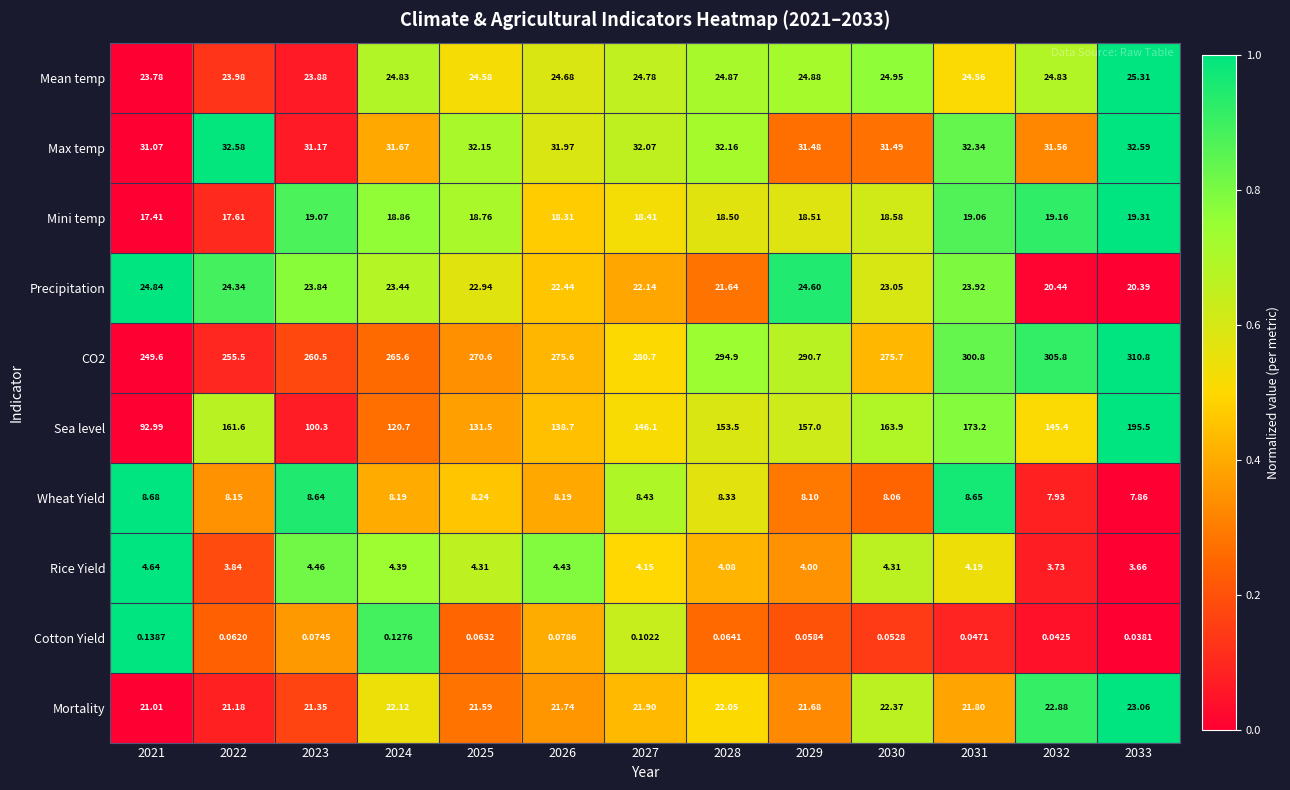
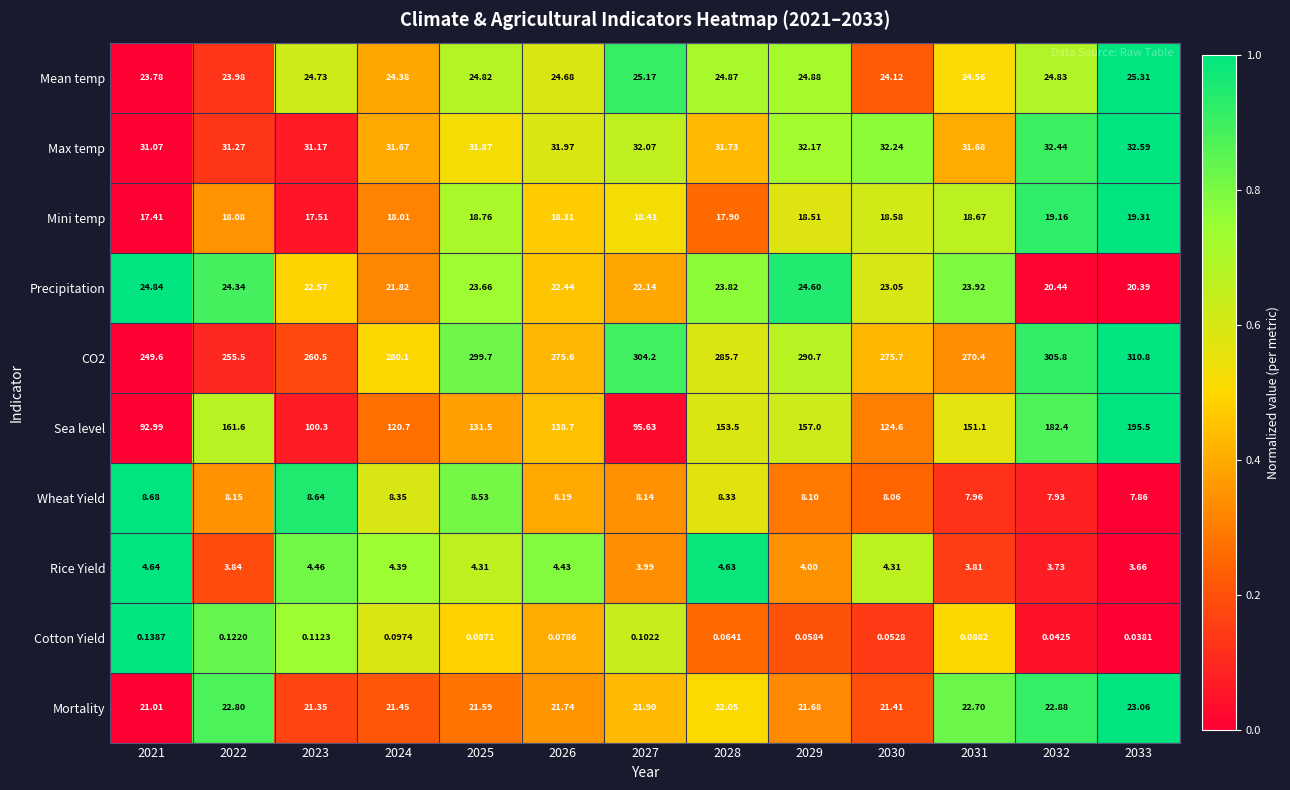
  {
    "Mean temp": {
      "2021": 23.78,
      "2022": 23.98,
-     "2023": 23.88,
-     "2024": 24.83,
-     "2025": 24.58,
+     "2023": 24.73,
+     "2024": 24.38,
+     "2025": 24.82,
      "2026": 24.68,
-     "2027": 24.78,
+     "2027": 25.17,
      "2028": 24.87,
      "2029": 24.88,
-     "2030": 24.95,
+     "2030": 24.12,
      "2031": 24.56,
      "2032": 24.83
    },
    "Max temp": {
      "2021": 31.07,
-     "2022": 32.58,
+     "2022": 31.27,
      "2023": 31.17,
      "2024": 31.67,
-     "2025": 32.15,
+     "2025": 31.87,
      "2026": 31.97,
      "2027": 32.07,
-     "2028": 32.16,
-     "2029": 31.48,
-     "2030": 31.49,
-     "2031": 32.34,
-     "2032": 31.56,
+     "2028": 31.73,
+     "2029": 32.17,
+     "2030": 32.24,
+     "2031": 31.68,
+     "2032": 32.44,
      "2033": 32.59
    },
    "Mini temp": {
      "2021": 17.41,
-     "2022": 17.61,
-     "2023": 19.07,
-     "2024": 18.86,
+     "2022": 18.08,
+     "2023": 17.51,
+     "2024": 18.01,
      "2025": 18.76,
      "2026": 18.31,
      "2027": 18.41,
-     "2028": 18.50,
+     "2028": 17.90,
      "2029": 18.51,
      "2030": 18.58,
-     "2031": 19.06,
+     "2031": 18.67,
      "2032": 19.16,
      "2033": 19.31
    },
    "Precipitation": {
      "2021": 24.84,
      "2022": 24.34,
-     "2023": 23.84,
-     "2024": 23.44,
-     "2025": 22.94,
+     "2023": 22.57,
+     "2024": 21.82,
+     "2025": 23.66,
      "2026": 22.44,
      "2027": 22.14,
-     "2028": 21.64,
+     "2028": 23.82,
      "2029": 24.60,
      "2030": 23.05,
      "2031": 23.92,
      "2032": 20.44,
      "2033": 20.39
    },
    "CO2": {
      "2021": 249.6,
      "2022": 255.5,
      "2023": 260.5,
-     "2024": 265.6,
-     "2025": 270.6,
+     "2024": 280.1,
+     "2025": 299.7,
      "2026": 275.6,
-     "2027": 280.7,
-     "2028": 294.9,
+     "2027": 304.2,
+     "2028": 285.7,
      "2029": 290.7,
      "2030": 275.7,
-     "2031": 300.8,
+     "2031": 270.4,
      "2032": 305.8,
      "2033": 310.8
    },
    "Sea level": {
      "2021": 92.99,
      "2022": 161.6,
      "2023": 100.3,
      "2024": 120.7,
      "2025": 131.5,
      "2026": 138.7,
-     "2027": 146.1,
+     "2027": 95.63,
      "2028": 153.5,
      "2029": 157.0,
-     "2030": 163.9,
-     "2031": 173.2,
-     "2032": 145.4,
+     "2030": 124.6,
+     "2031": 151.1,
+     "2032": 182.4,
      "2033": 195.5
    },
    "Wheat Yield": {
      "2021": 8.68,
      "2022": 8.15,
      "2023": 8.64,
-     "2024": 8.19,
-     "2025": 8.24,
+     "2024": 8.35,
+     "2025": 8.53,
      "2026": 8.19,
-     "2027": 8.43,
+     "2027": 8.14,
      "2028": 8.33,
      "2029": 8.10,
      "2030": 8.06,
-     "2031": 8.65,
+     "2031": 7.96,
      "2032": 7.93,
      "2033": 7.86
    },
    "Rice Yield": {
      "2021": 4.64,
      "2022": 3.84,
      "2023": 4.46,
      "2024": 4.39,
      "2025": 4.31,
      "2026": 4.43,
-     "2027": 4.15,
-     "2028": 4.08,
+     "2027": 3.99,
+     "2028": 4.63,
      "2029": 4.00,
      "2030": 4.31,
-     "2031": 4.19,
+     "2031": 3.81,
      "2032": 3.73,
      "2033": 3.66
    },
    "Cotton Yield": {
      "2021": 0.1387,
-     "2022": 0.0620,
-     "2023": 0.0745,
-     "2024": 0.1276,
-     "2025": 0.0632,
+     "2022": 0.1220,
+     "2023": 0.1123,
+     "2024": 0.0974,
+     "2025": 0.0871,
      "2026": 0.0786,
      "2027": 0.1022,
      "2028": 0.0641,
      "2029": 0.0584,
      "2030": 0.0528,
-     "2031": 0.0471,
+     "2031": 0.0882,
      "2032": 0.0425,
      "2033": 0.0381
    },
    "Mortality": {
      "2021": 21.01,
-     "2022": 21.18,
+     "2022": 22.80,
      "2023": 21.35,
-     "2024": 22.12,
+     "2024": 21.45,
      "2025": 21.59,
      "2026": 21.74,
      "2027": 21.90,
      "2028": 22.05,
      "2029": 21.68,
-     "2030": 22.37,
-     "2031": 21.80,
+     "2030": 21.41,
+     "2031": 22.70,
      "2032": 22.88,
      "2033": 23.06
    }
  }
